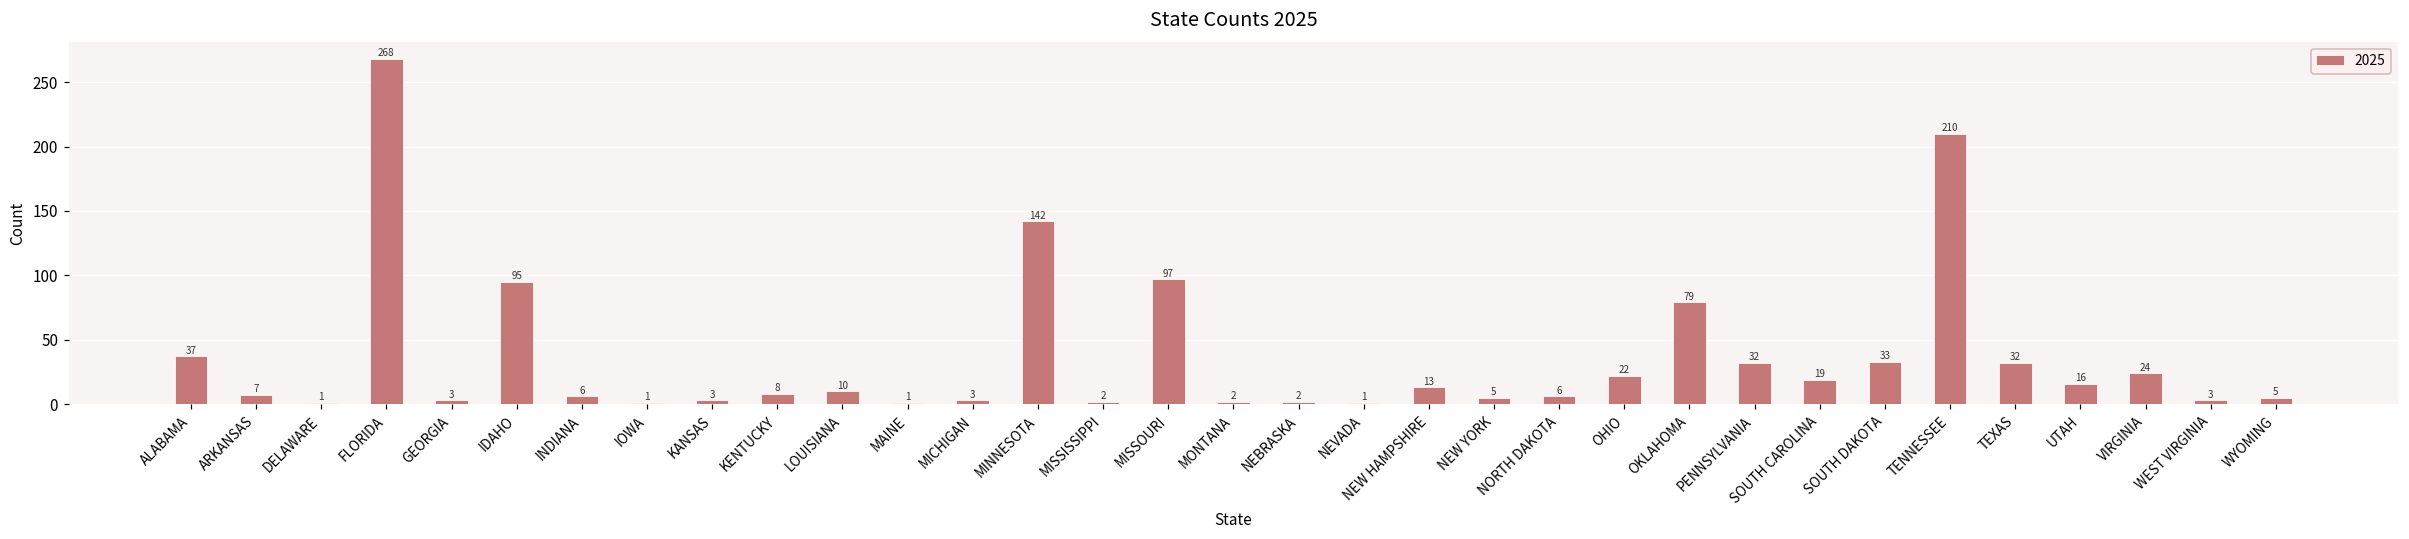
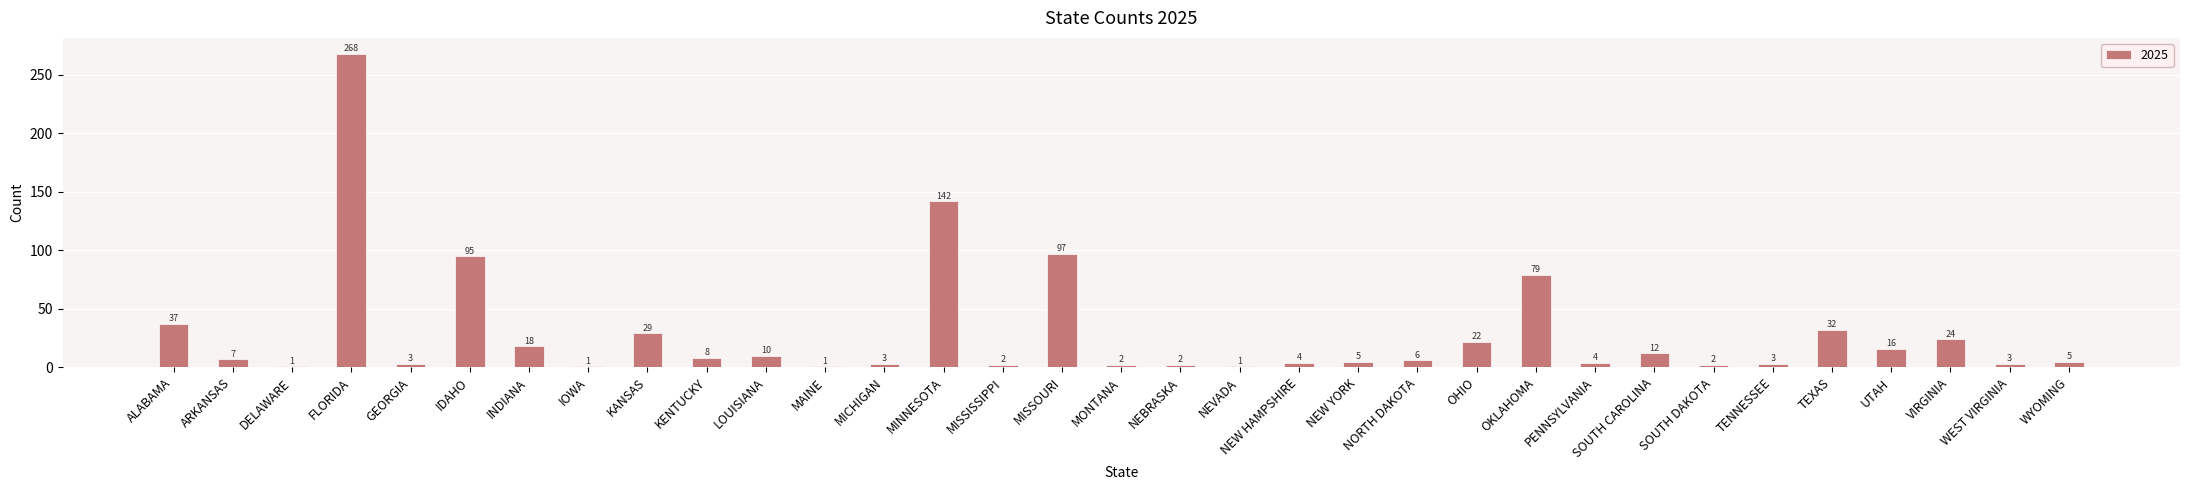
  {
    "ALABAMA": 37,
    "ARKANSAS": 7,
    "DELAWARE": 1,
    "FLORIDA": 268,
    "GEORGIA": 3,
    "IDAHO": 95,
-   "INDIANA": 6,
+   "INDIANA": 18,
    "IOWA": 1,
-   "KANSAS": 3,
+   "KANSAS": 29,
    "KENTUCKY": 8,
    "LOUISIANA": 10,
    "MAINE": 1,
    "MICHIGAN": 3,
    "MINNESOTA": 142,
    "MISSISSIPPI": 2,
    "MISSOURI": 97,
    "MONTANA": 2,
    "NEBRASKA": 2,
    "NEVADA": 1,
-   "NEW HAMPSHIRE": 13,
+   "NEW HAMPSHIRE": 4,
    "NEW YORK": 5,
    "NORTH DAKOTA": 6,
    "OHIO": 22,
    "OKLAHOMA": 79,
-   "PENNSYLVANIA": 32,
-   "SOUTH CAROLINA": 19,
-   "SOUTH DAKOTA": 33,
-   "TENNESSEE": 210,
+   "PENNSYLVANIA": 4,
+   "SOUTH CAROLINA": 12,
+   "SOUTH DAKOTA": 2,
+   "TENNESSEE": 3,
    "TEXAS": 32,
    "UTAH": 16,
    "VIRGINIA": 24,
    "WEST VIRGINIA": 3,
    "WYOMING": 5
  }
